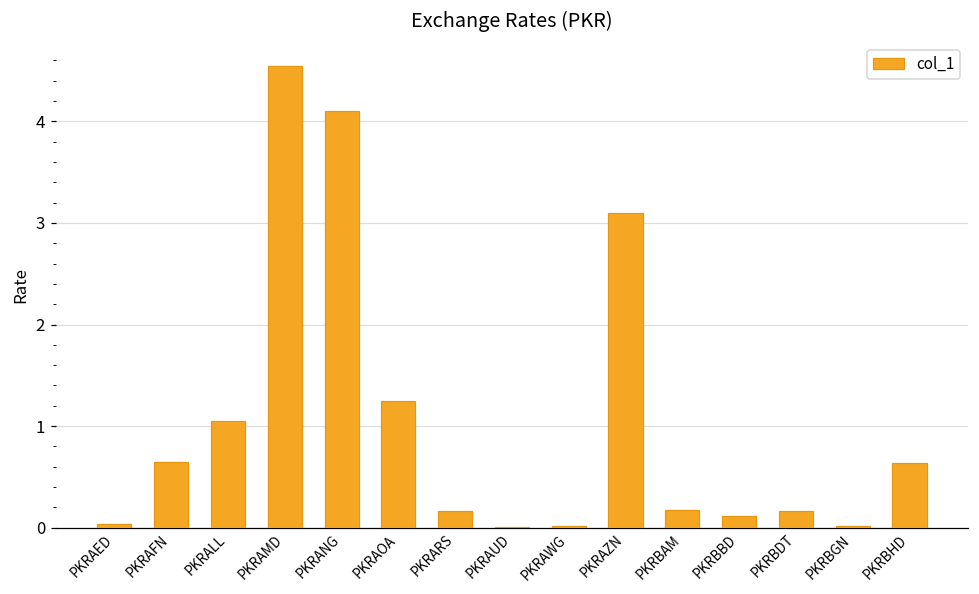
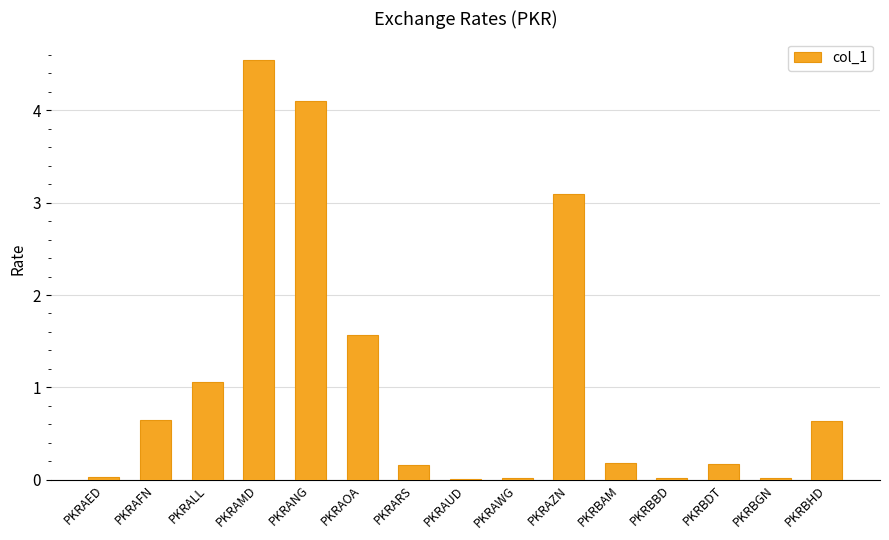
  {
    "PKRAED": 0.0,
    "PKRAFN": 0.7,
    "PKRALL": 1.1,
    "PKRAMD": 4.5,
    "PKRANG": 4.1,
-   "PKRAOA": 1.2,
+   "PKRAOA": 1.6,
    "PKRARS": 0.2,
    "PKRAZN": 3.1,
    "PKRBAM": 0.2,
-   "PKRBBD": 0.1,
+   "PKRBBD": 0.0,
    "PKRBDT": 0.2,
    "PKRBHD": 0.6
  }
